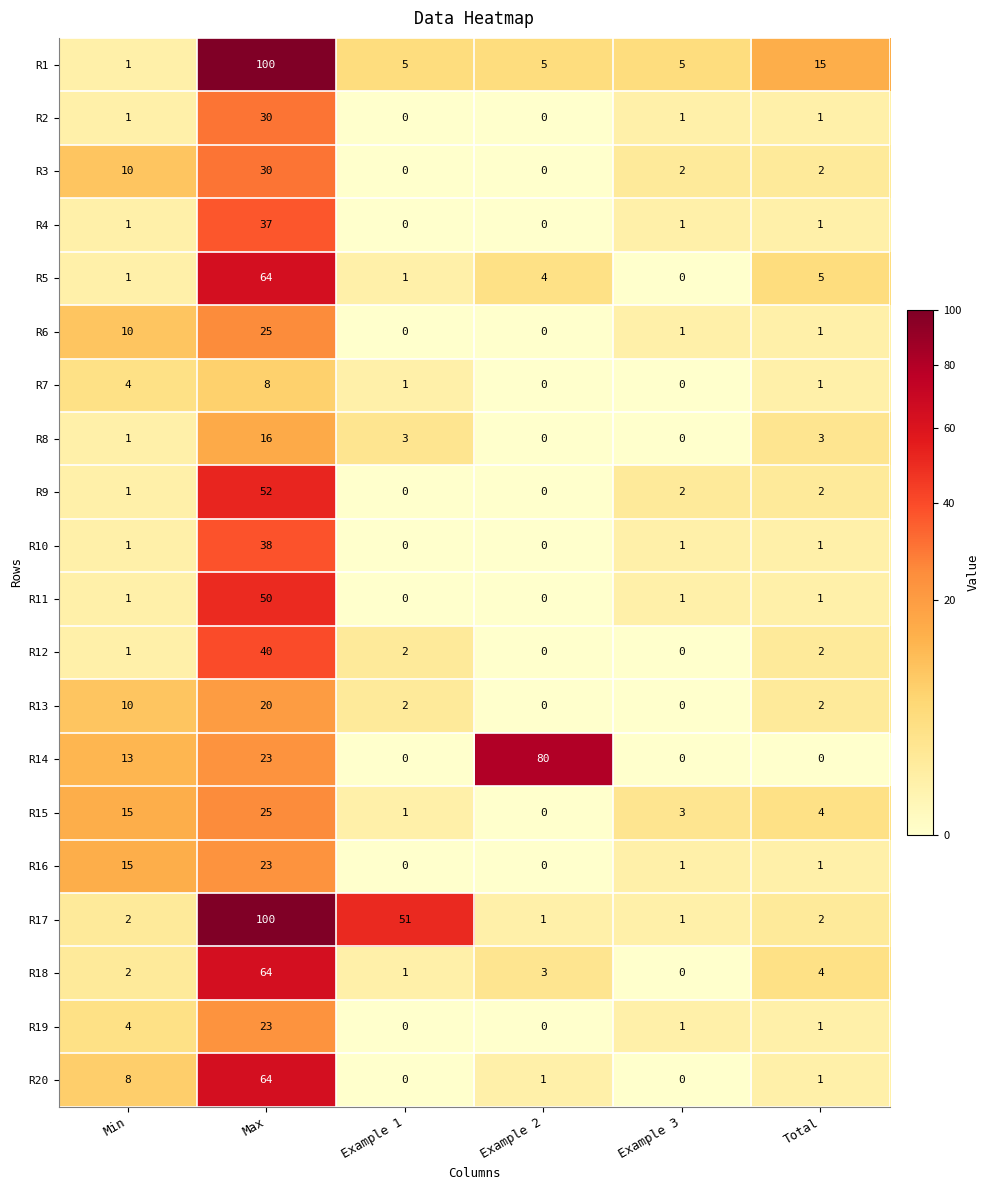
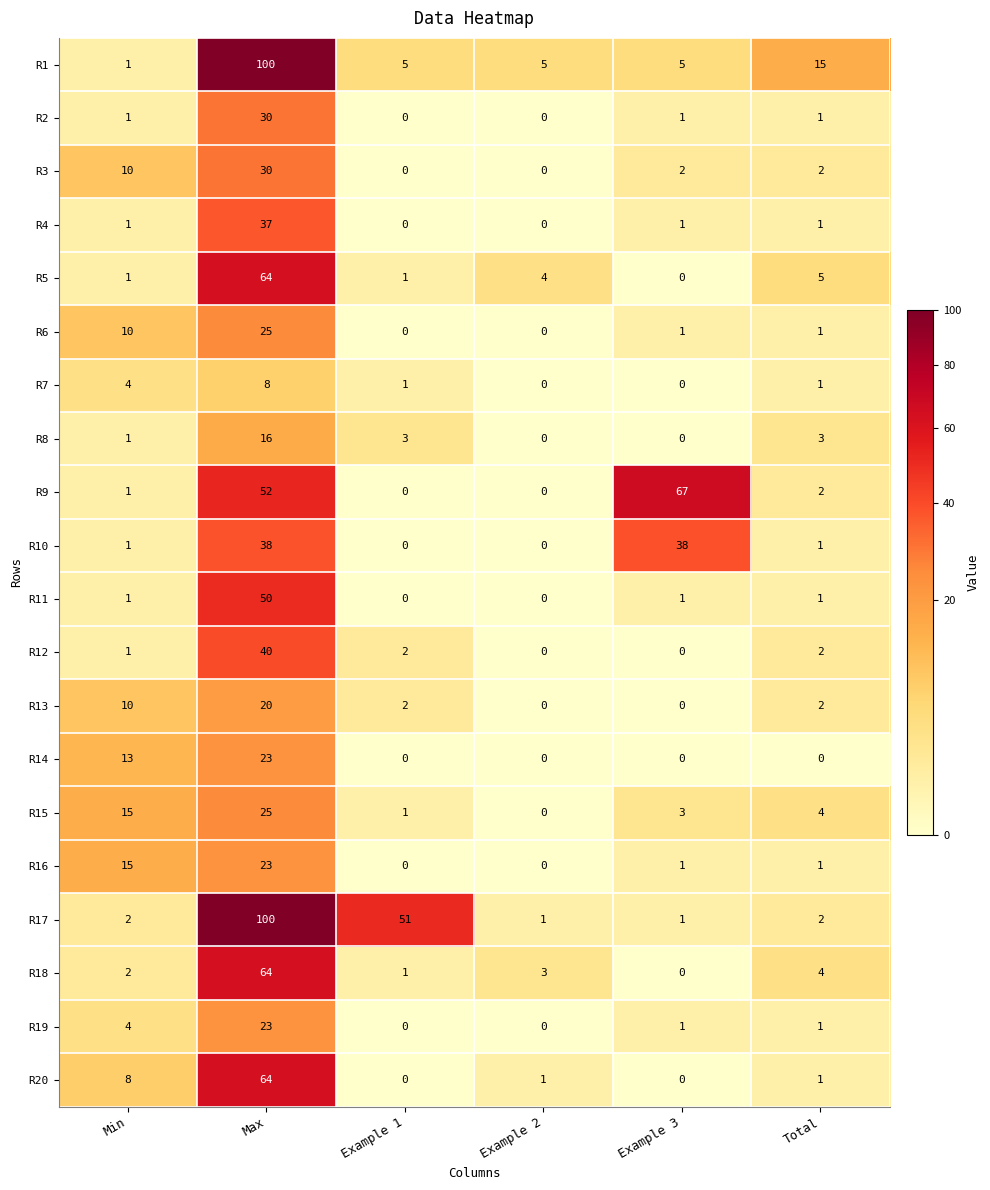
  {
    "R1": {
      "Min": 1,
      "Max": 100,
      "Example 1": 5,
      "Example 2": 5,
      "Example 3": 5,
      "Total": 15
    },
    "R2": {
      "Min": 1,
      "Max": 30,
      "Example 1": 0,
      "Example 2": 0,
      "Example 3": 1,
      "Total": 1
    },
    "R3": {
      "Min": 10,
      "Max": 30,
      "Example 1": 0,
      "Example 2": 0,
      "Example 3": 2,
      "Total": 2
    },
    "R4": {
      "Min": 1,
      "Max": 37,
      "Example 1": 0,
      "Example 2": 0,
      "Example 3": 1,
      "Total": 1
    },
    "R5": {
      "Min": 1,
      "Max": 64,
      "Example 1": 1,
      "Example 2": 4,
      "Example 3": 0,
      "Total": 5
    },
    "R6": {
      "Min": 10,
      "Max": 25,
      "Example 1": 0,
      "Example 2": 0,
      "Example 3": 1,
      "Total": 1
    },
    "R7": {
      "Min": 4,
      "Max": 8,
      "Example 1": 1,
      "Example 2": 0,
      "Example 3": 0,
      "Total": 1
    },
    "R8": {
      "Min": 1,
      "Max": 16,
      "Example 1": 3,
      "Example 2": 0,
      "Example 3": 0,
      "Total": 3
    },
    "R9": {
      "Min": 1,
      "Max": 52,
      "Example 1": 0,
      "Example 2": 0,
-     "Example 3": 2,
+     "Example 3": 67,
      "Total": 2
    },
    "R10": {
      "Min": 1,
      "Max": 38,
      "Example 1": 0,
      "Example 2": 0,
-     "Example 3": 1,
+     "Example 3": 38,
      "Total": 1
    },
    "R11": {
      "Min": 1,
      "Max": 50,
      "Example 1": 0,
      "Example 2": 0,
      "Example 3": 1,
      "Total": 1
    },
    "R12": {
      "Min": 1,
      "Max": 40,
      "Example 1": 2,
      "Example 2": 0,
      "Example 3": 0,
      "Total": 2
    },
    "R13": {
      "Min": 10,
      "Max": 20,
      "Example 1": 2,
      "Example 2": 0,
      "Example 3": 0,
      "Total": 2
    },
    "R14": {
      "Min": 13,
      "Max": 23,
      "Example 1": 0,
-     "Example 2": 80,
+     "Example 2": 0,
      "Example 3": 0,
      "Total": 0
    },
    "R15": {
      "Min": 15,
      "Max": 25,
      "Example 1": 1,
      "Example 2": 0,
      "Example 3": 3,
      "Total": 4
    },
    "R16": {
      "Min": 15,
      "Max": 23,
      "Example 1": 0,
      "Example 2": 0,
      "Example 3": 1,
      "Total": 1
    },
    "R17": {
      "Min": 2,
      "Max": 100,
      "Example 1": 51,
      "Example 2": 1,
      "Example 3": 1,
      "Total": 2
    },
    "R18": {
      "Min": 2,
      "Max": 64,
      "Example 1": 1,
      "Example 2": 3,
      "Example 3": 0,
      "Total": 4
    },
    "R19": {
      "Min": 4,
      "Max": 23,
      "Example 1": 0,
      "Example 2": 0,
      "Example 3": 1,
      "Total": 1
    },
    "R20": {
      "Min": 8,
      "Max": 64,
      "Example 1": 0,
      "Example 2": 1,
      "Example 3": 0,
      "Total": 1
    }
  }
